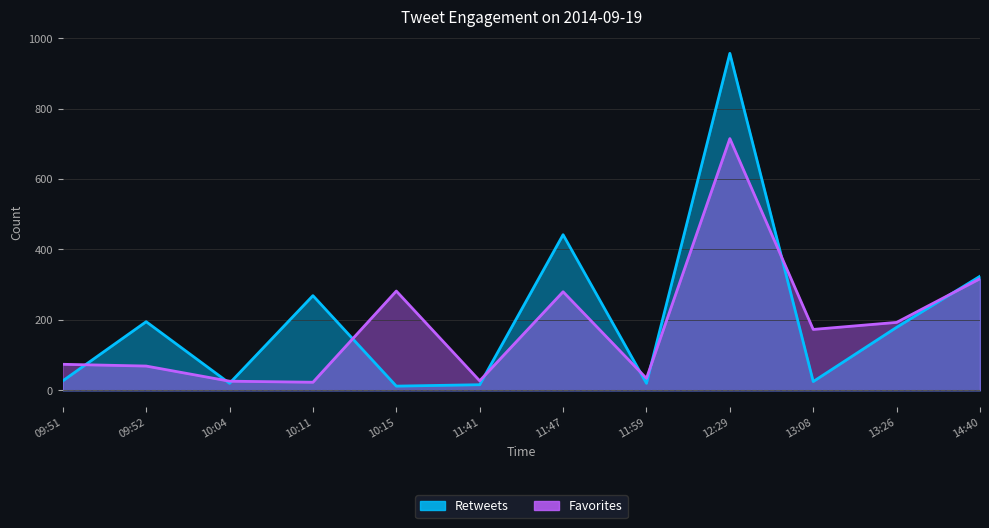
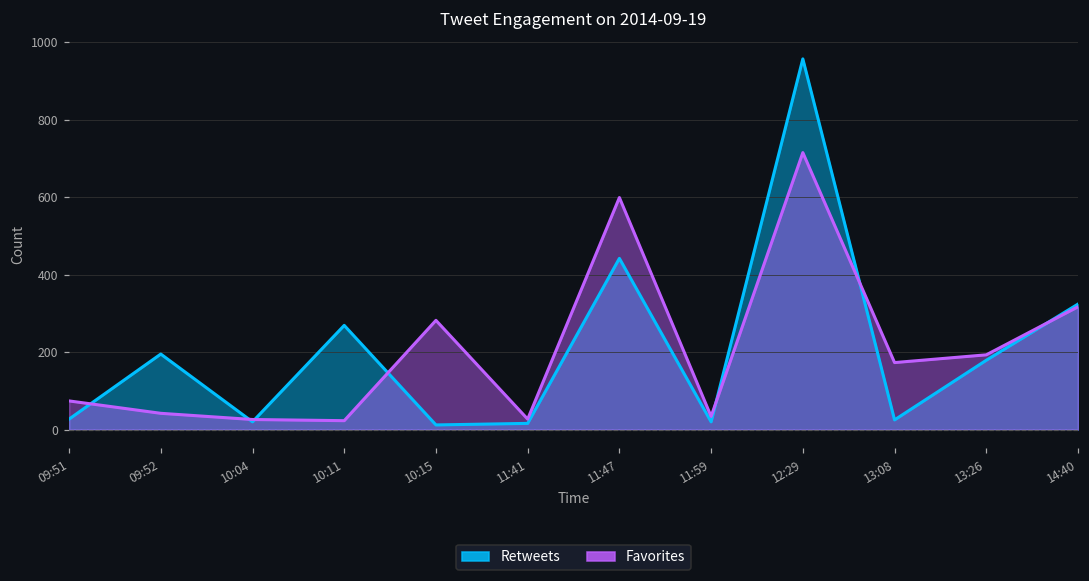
  {
    "Retweets": {
      "09:51": 30,
      "09:52": 200,
      "10:11": 270,
      "10:15": 10,
      "11:41": 20,
      "11:47": 440,
      "11:59": 20,
      "12:29": 960,
      "13:08": 30,
      "13:26": 180
    },
    "Favorites": {
      "09:51": 70,
-     "09:52": 70,
+     "09:52": 40,
      "10:11": 20,
      "10:15": 280,
      "11:41": 30,
-     "11:47": 280,
+     "11:47": 600,
      "11:59": 30,
      "12:29": 720,
      "13:08": 170,
      "13:26": 190
    }
  }
